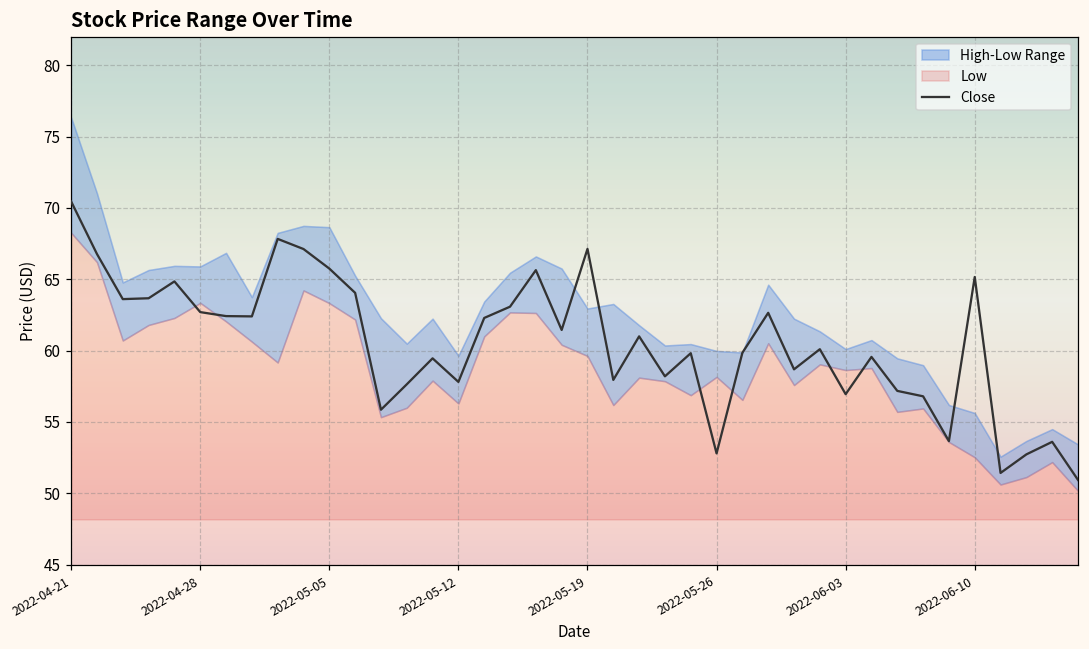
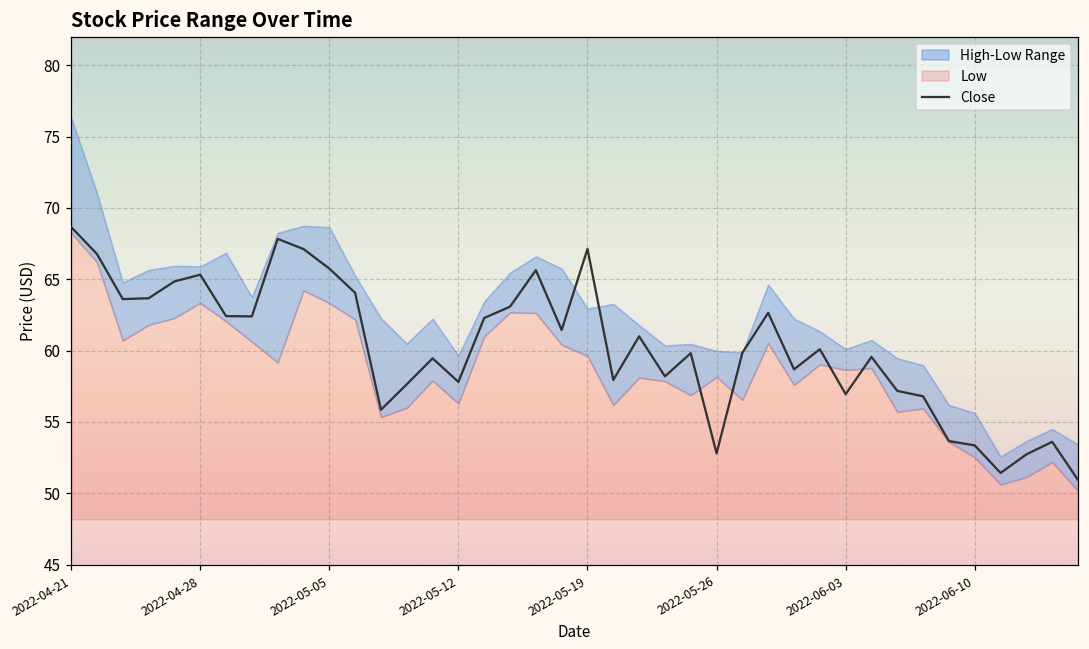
  {
    "Close": {
-     "2022-04-21": 70.5,
-     "2022-04-28": 62.7,
+     "2022-04-21": 68.7,
+     "2022-04-28": 65.3,
      "2022-05-05": 65.8,
      "2022-05-12": 57.8,
      "2022-05-19": 67.1,
      "2022-05-26": 52.8,
      "2022-06-03": 57.0,
-     "2022-06-10": 65.2
+     "2022-06-10": 53.4
    },
    "Low": {
      "2022-04-21": 68.3,
      "2022-04-28": 63.4,
      "2022-05-05": 63.3,
      "2022-05-12": 56.3,
      "2022-05-19": 59.6,
      "2022-05-26": 58.2,
      "2022-06-03": 58.6,
      "2022-06-10": 52.5
    }
  }
